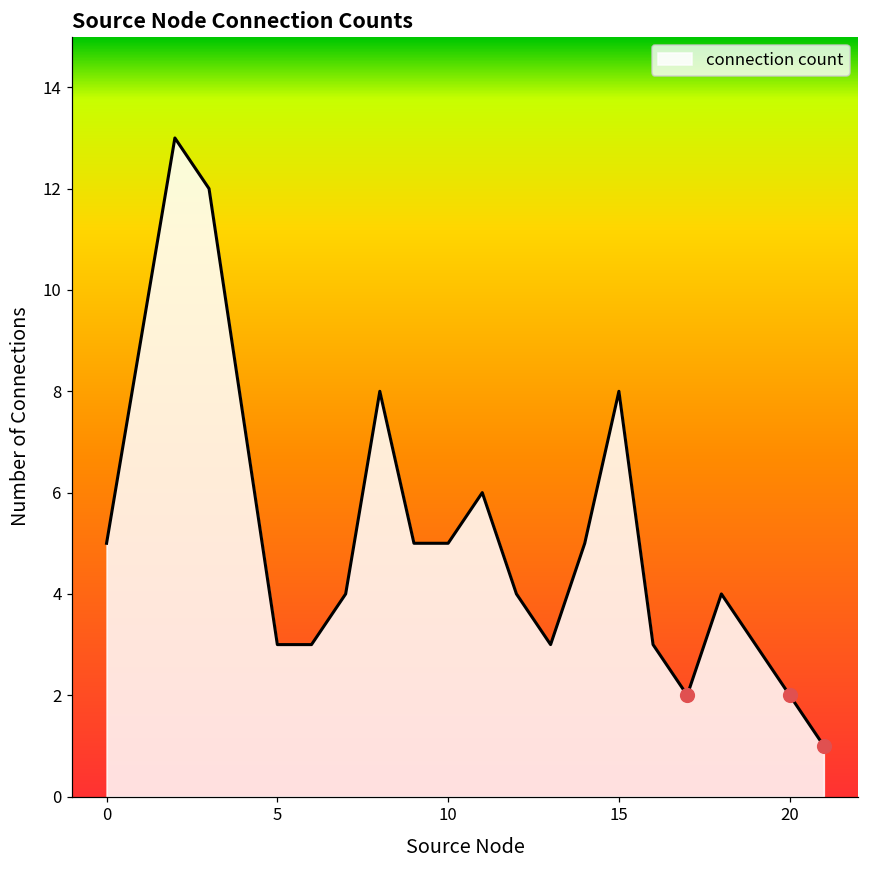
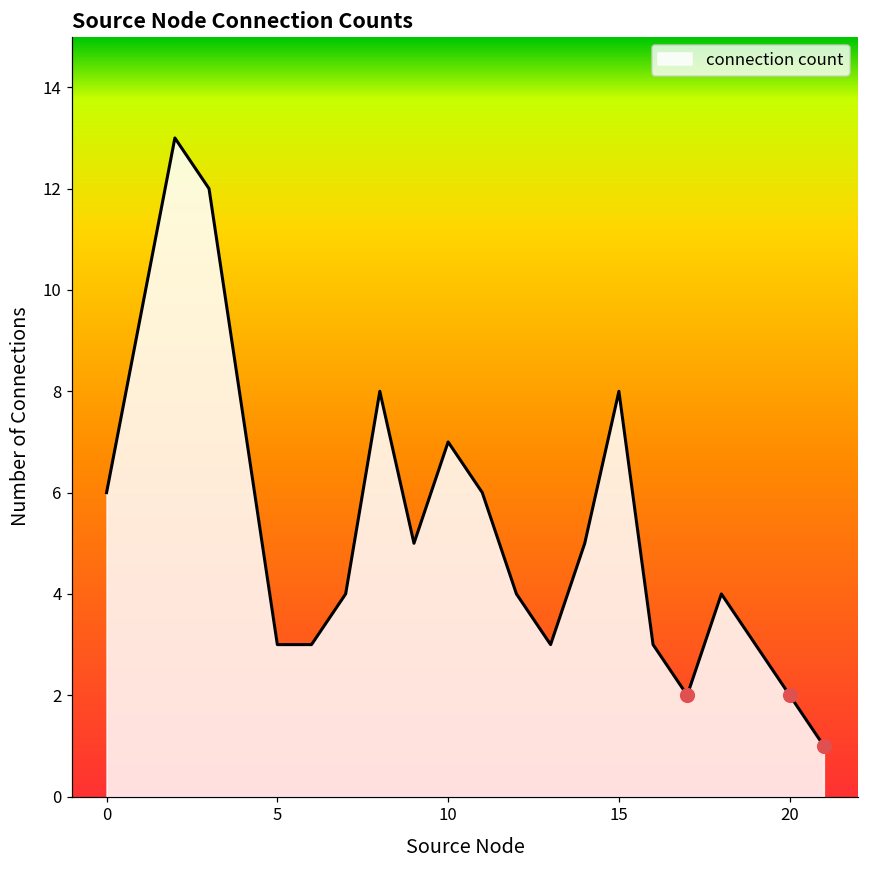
  {
    "connection count": {
-     "0": 5,
+     "0": 6,
      "5": 3,
-     "10": 5,
+     "10": 7,
      "15": 8
    }
  }
